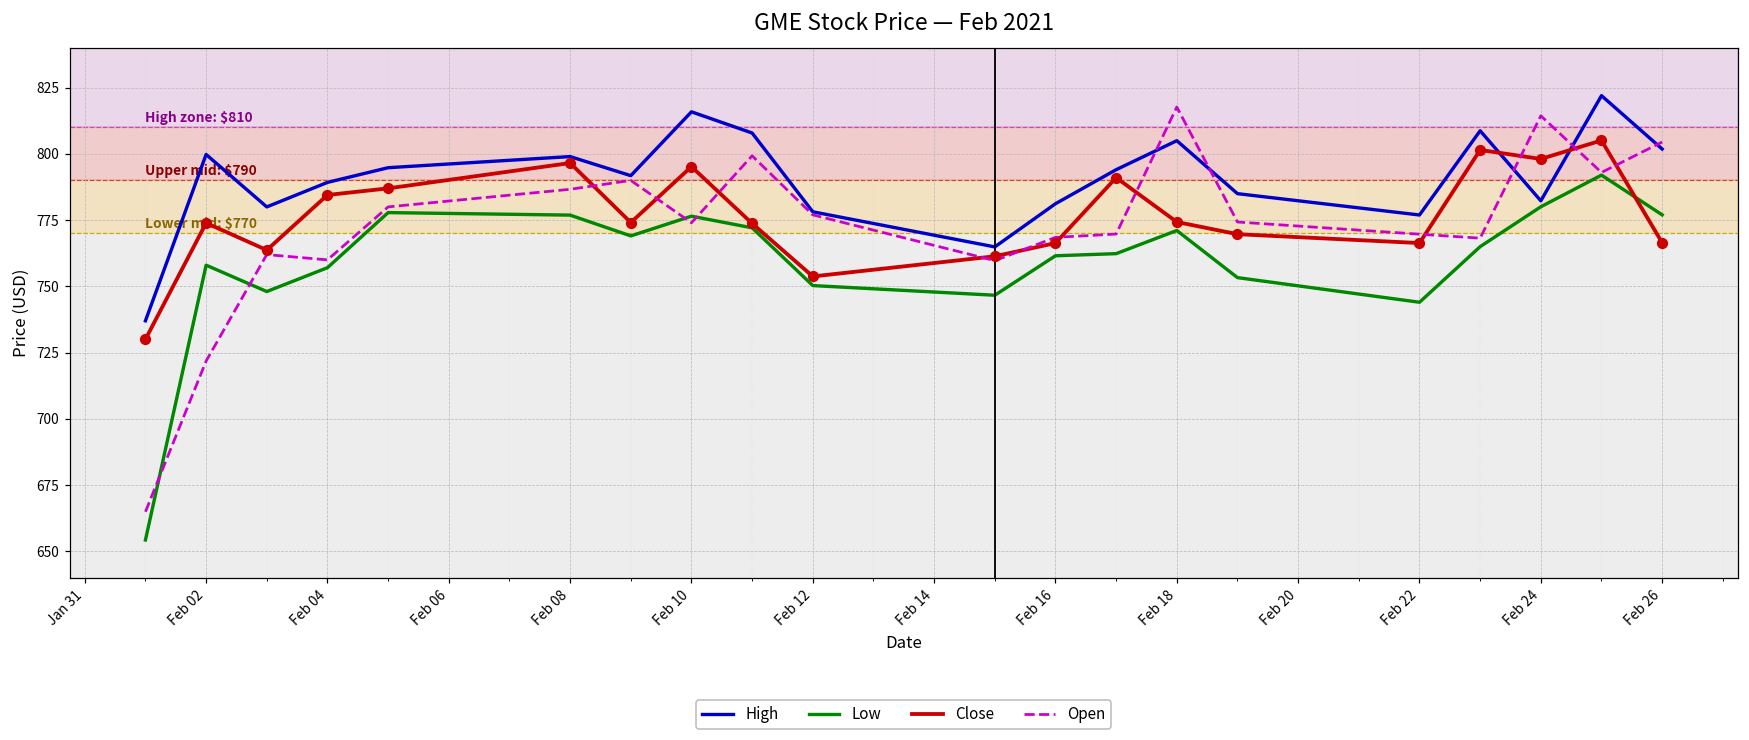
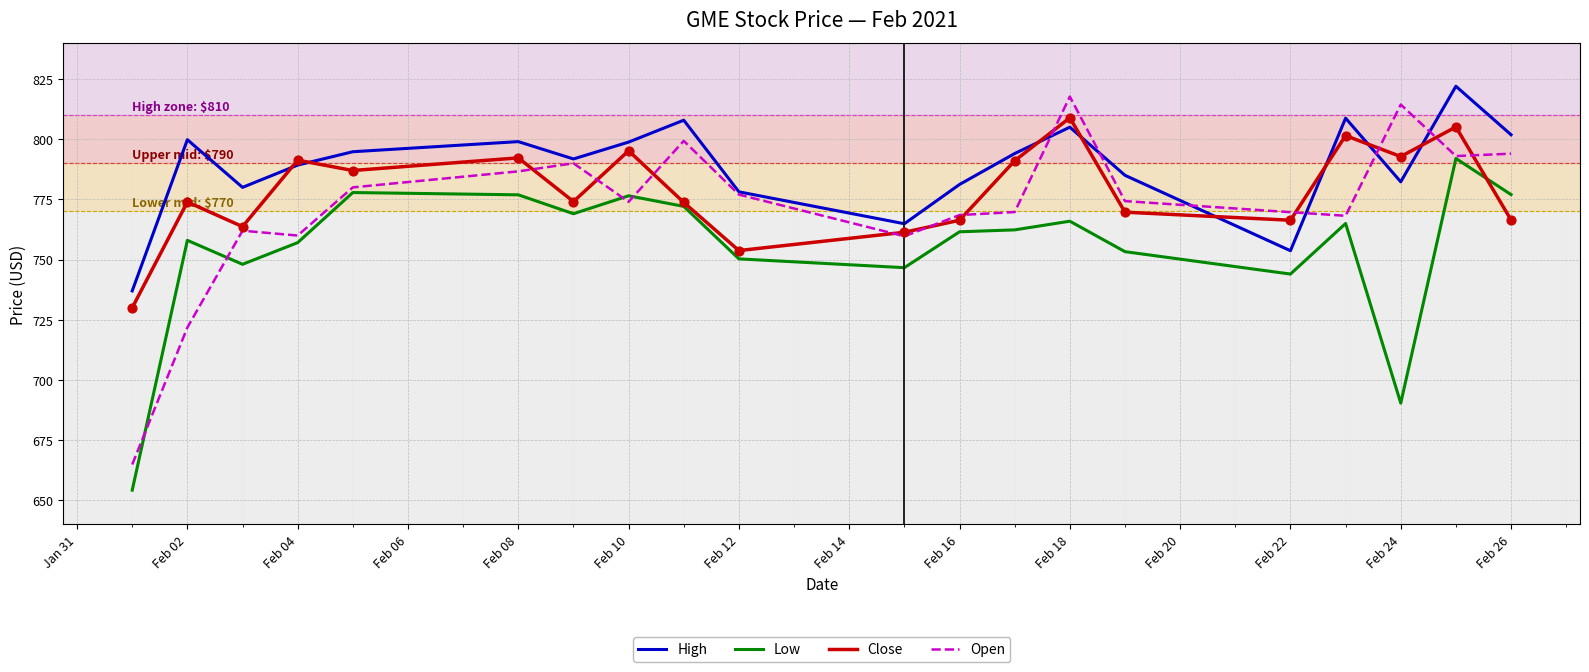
  {
    "High": {
      "Feb 04": 789,
      "Feb 08": 799,
-     "Feb 10": 816,
+     "Feb 10": 799,
      "Feb 12": 778,
      "Feb 16": 781,
      "Feb 18": 805,
-     "Feb 22": 777,
+     "Feb 22": 754,
      "Feb 24": 782,
      "Feb 26": 802
    },
    "Low": {
      "Feb 02": 758,
      "Feb 04": 757,
      "Feb 08": 777,
      "Feb 10": 777,
      "Feb 12": 750,
      "Feb 16": 762,
-     "Feb 18": 771,
+     "Feb 18": 766,
      "Feb 22": 744,
-     "Feb 24": 780,
+     "Feb 24": 690,
      "Feb 26": 777
    },
    "Close": {
-     "Feb 04": 785,
-     "Feb 08": 797,
+     "Feb 04": 791,
+     "Feb 08": 792,
      "Feb 10": 795,
      "Feb 12": 754,
      "Feb 16": 766,
-     "Feb 18": 774,
+     "Feb 18": 809,
      "Feb 22": 766,
-     "Feb 24": 798,
+     "Feb 24": 793,
      "Feb 26": 766
    },
    "Open": {
      "Feb 02": 722,
      "Feb 04": 760,
      "Feb 08": 787,
      "Feb 10": 774,
      "Feb 12": 777,
      "Feb 16": 769,
      "Feb 18": 818,
      "Feb 22": 770,
      "Feb 24": 814,
-     "Feb 26": 805
+     "Feb 26": 794
    }
  }
